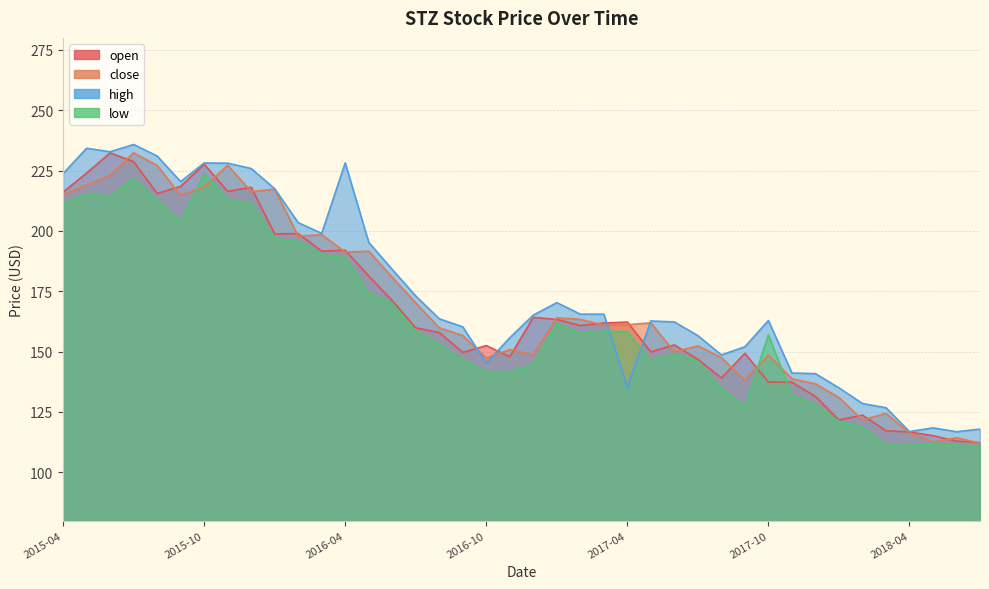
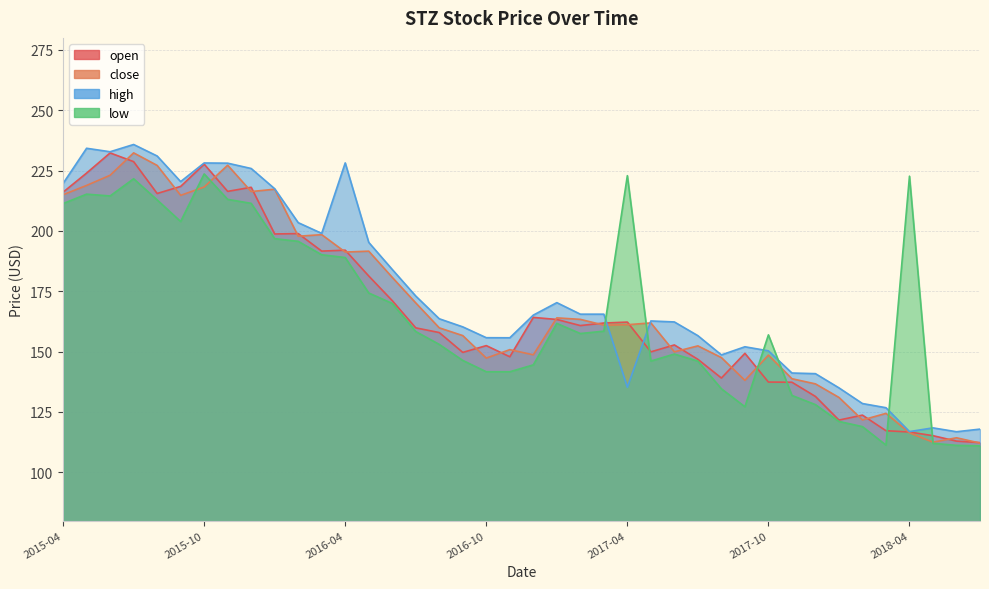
  {
    "high": {
-     "2015-04": 224,
+     "2015-04": 220,
      "2016-04": 228,
-     "2016-10": 145,
+     "2016-10": 156,
      "2017-04": 135,
-     "2017-10": 163
+     "2017-10": 150
    },
    "low": {
      "2015-04": 211,
      "2015-10": 224,
      "2016-04": 189,
      "2016-10": 142,
-     "2017-04": 158,
+     "2017-04": 223,
      "2017-10": 157,
-     "2018-04": 111
+     "2018-04": 223
    }
  }
